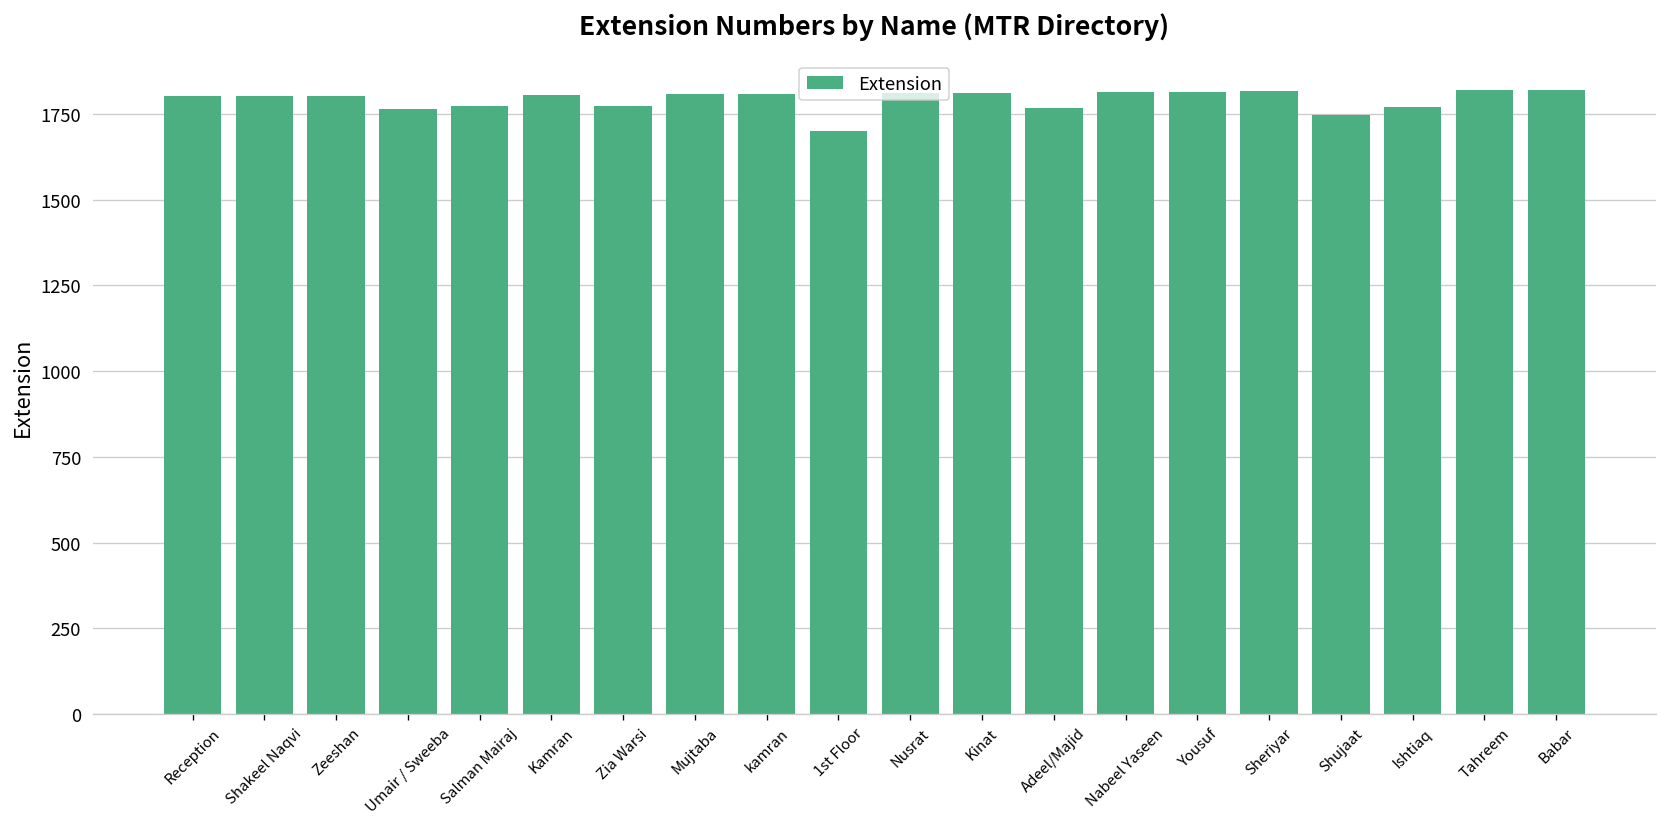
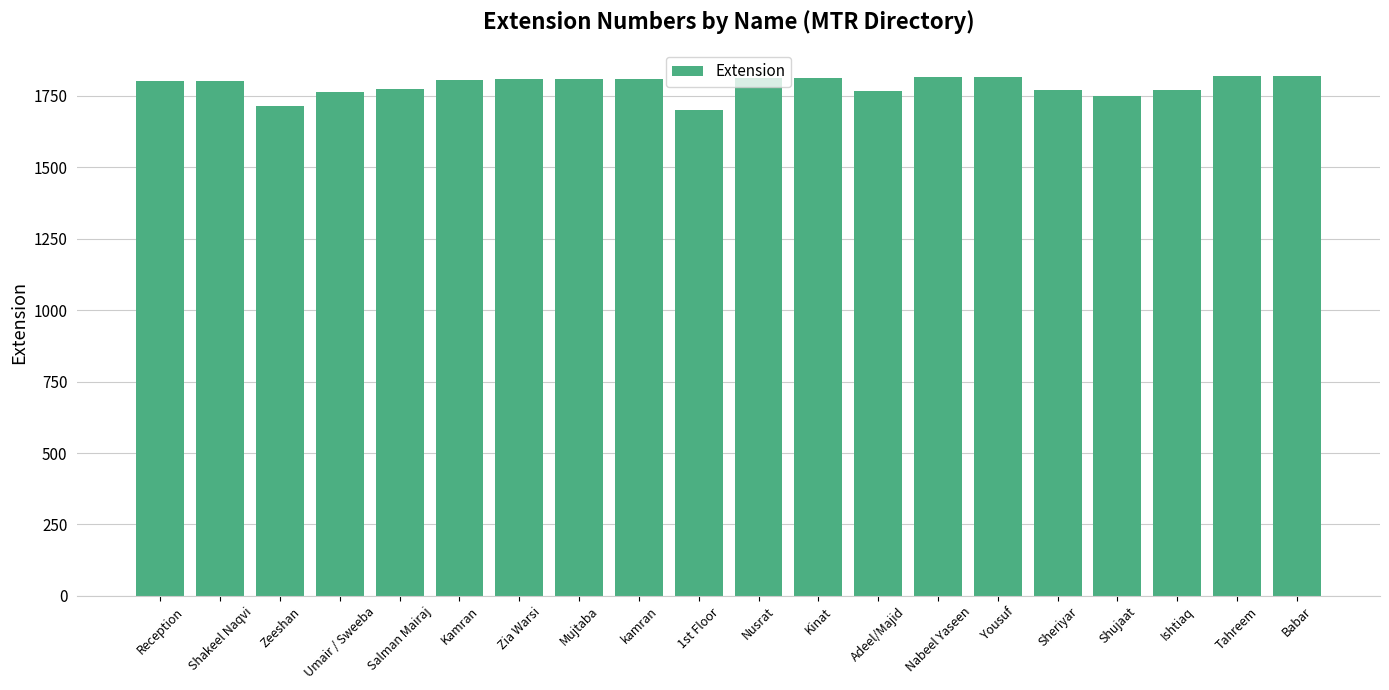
  {
    "Reception": 1800,
    "Shakeel Naqvi": 1800,
-   "Zeeshan": 1800,
+   "Zeeshan": 1720,
    "Umair / Sweeba": 1760,
    "Salman Mairaj": 1770,
    "Kamran": 1810,
-   "Zia Warsi": 1770,
+   "Zia Warsi": 1810,
    "Mujtaba": 1810,
    "kamran": 1810,
    "1st Floor": 1700,
    "Kinat": 1810,
    "Adeel/Majid": 1770,
    "Nabeel Yaseen": 1810,
    "Yousuf": 1820,
-   "Sheriyar": 1820,
+   "Sheriyar": 1770,
    "Shujaat": 1750,
    "Ishtiaq": 1770,
    "Tahreem": 1820,
    "Babar": 1820
  }
